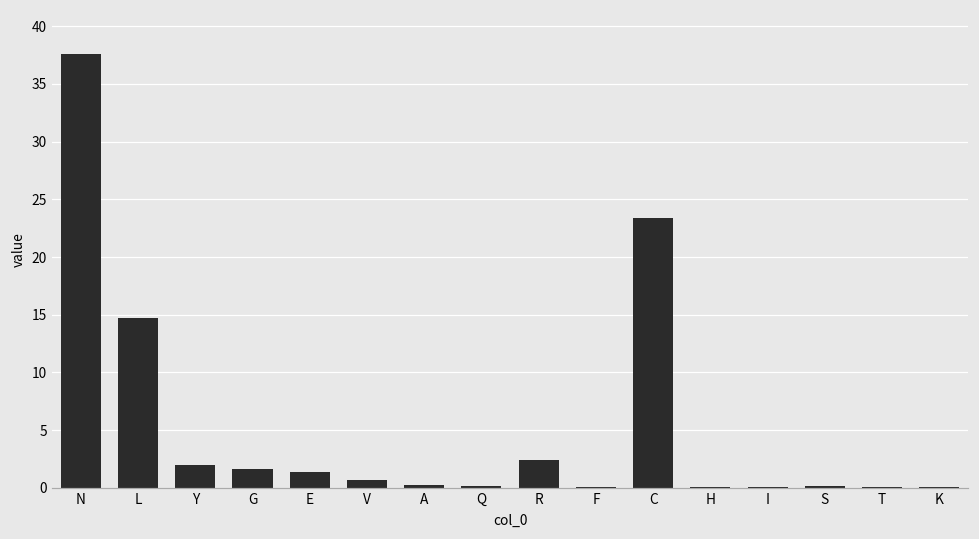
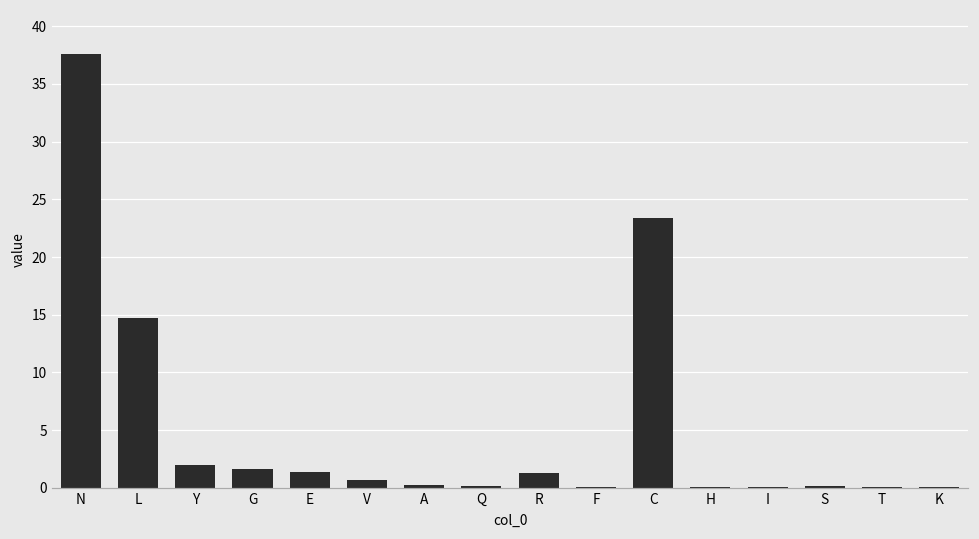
  {
    "N": 37.6,
    "L": 14.8,
    "Y": 2.0,
    "G": 1.6,
    "E": 1.3,
    "V": 0.7,
-   "R": 2.4,
+   "R": 1.3,
    "C": 23.4
  }
